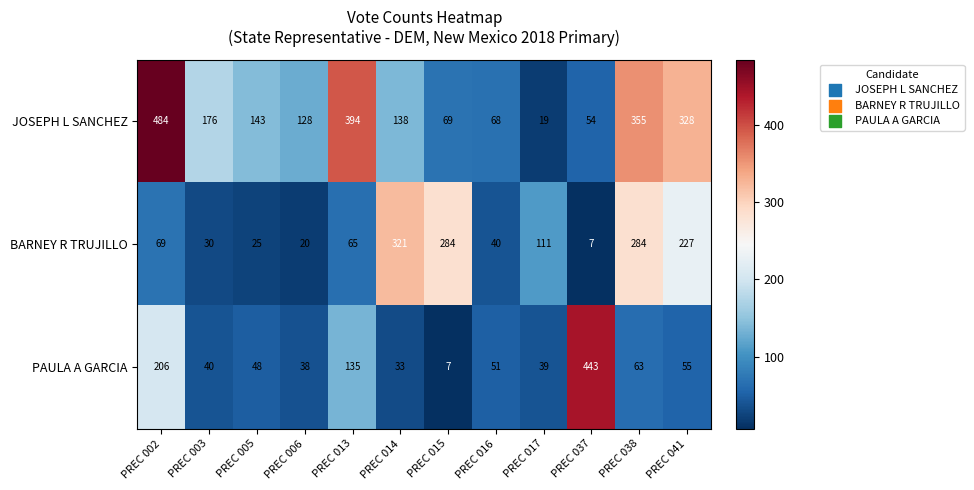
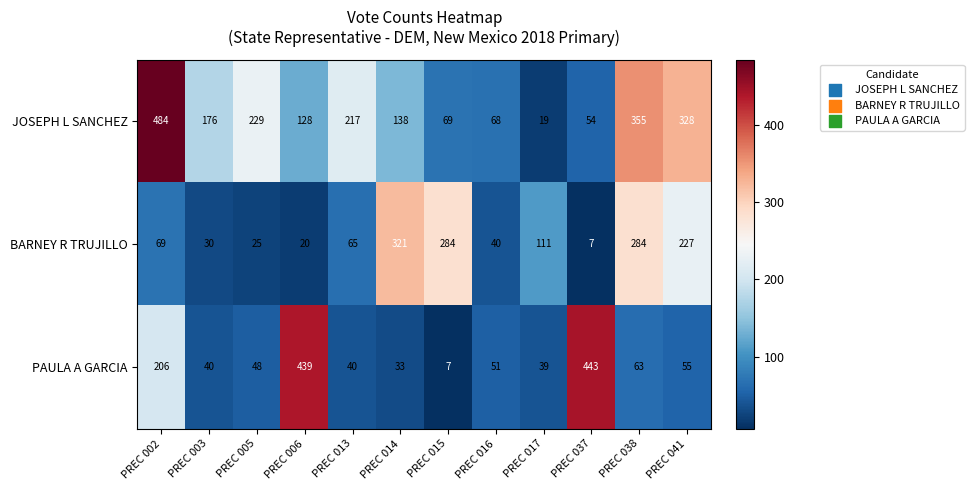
  {
    "JOSEPH L SANCHEZ": {
      "PREC 002": 484,
      "PREC 003": 176,
-     "PREC 005": 143,
+     "PREC 005": 229,
      "PREC 006": 128,
-     "PREC 013": 394,
+     "PREC 013": 217,
      "PREC 014": 138,
      "PREC 015": 69,
      "PREC 016": 68,
      "PREC 017": 19,
      "PREC 037": 54,
      "PREC 038": 355,
      "PREC 041": 328
    },
    "BARNEY R TRUJILLO": {
      "PREC 002": 69,
      "PREC 003": 30,
      "PREC 005": 25,
      "PREC 006": 20,
      "PREC 013": 65,
      "PREC 014": 321,
      "PREC 015": 284,
      "PREC 016": 40,
      "PREC 017": 111,
      "PREC 037": 7,
      "PREC 038": 284,
      "PREC 041": 227
    },
    "PAULA A GARCIA": {
      "PREC 002": 206,
      "PREC 003": 40,
      "PREC 005": 48,
-     "PREC 006": 38,
-     "PREC 013": 135,
+     "PREC 006": 439,
+     "PREC 013": 40,
      "PREC 014": 33,
      "PREC 015": 7,
      "PREC 016": 51,
      "PREC 017": 39,
      "PREC 037": 443,
      "PREC 038": 63,
      "PREC 041": 55
    }
  }
